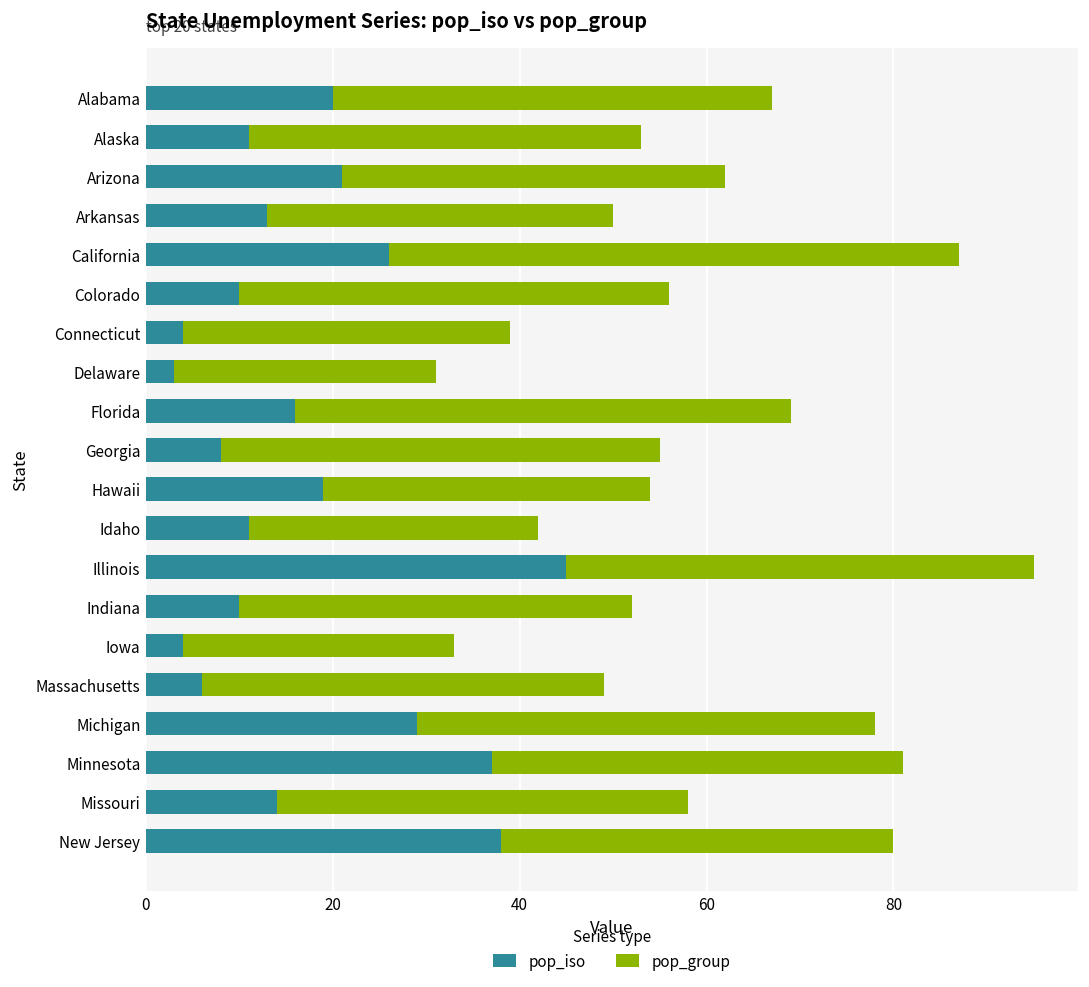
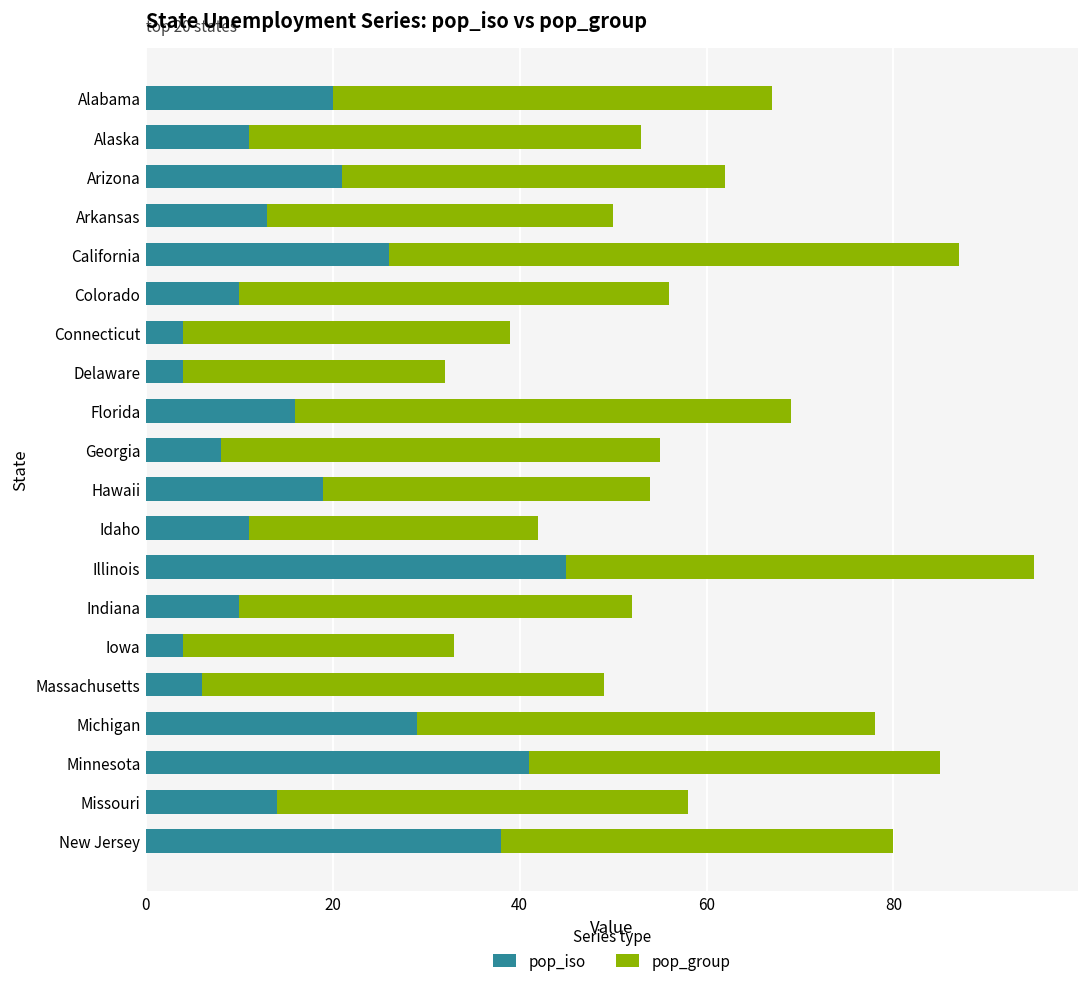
  {
    "pop_iso": {
      "Alabama": 20,
      "Alaska": 11,
      "Arizona": 21,
      "Arkansas": 13,
      "California": 26,
      "Colorado": 10,
      "Connecticut": 4,
-     "Delaware": 3,
+     "Delaware": 4,
      "Florida": 16,
      "Georgia": 8,
      "Hawaii": 19,
      "Idaho": 11,
      "Illinois": 45,
      "Indiana": 10,
      "Iowa": 4,
      "Massachusetts": 6,
      "Michigan": 29,
-     "Minnesota": 37,
+     "Minnesota": 41,
      "Missouri": 14,
      "New Jersey": 38
    },
    "pop_group": {
      "Alabama": 47,
      "Alaska": 42,
      "Arizona": 41,
      "Arkansas": 37,
      "California": 61,
      "Colorado": 46,
      "Connecticut": 35,
      "Delaware": 28,
      "Florida": 53,
      "Georgia": 47,
      "Hawaii": 35,
      "Idaho": 31,
      "Illinois": 50,
      "Indiana": 42,
      "Iowa": 29,
      "Massachusetts": 43,
      "Michigan": 49,
      "Minnesota": 44,
      "Missouri": 44,
      "New Jersey": 42
    }
  }
